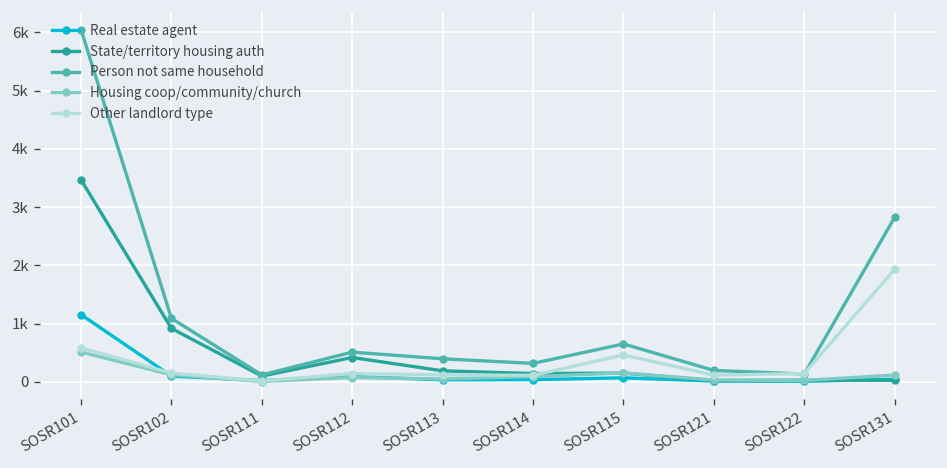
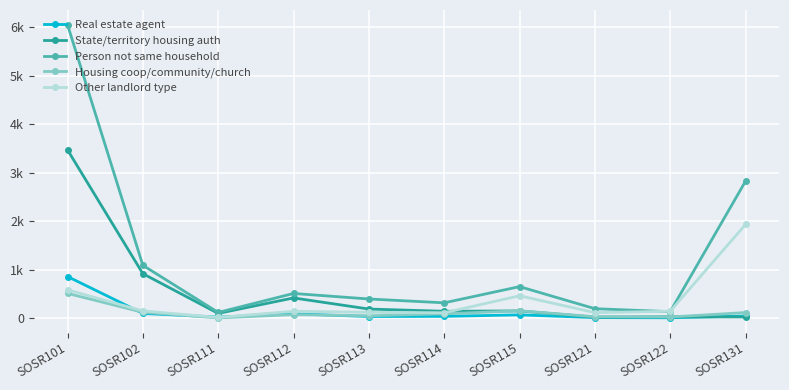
  {
    "Real estate agent": {
-     "SOSR101": 1200,
+     "SOSR101": 900,
      "SOSR114": 0,
      "SOSR115": 100
    }
  }
